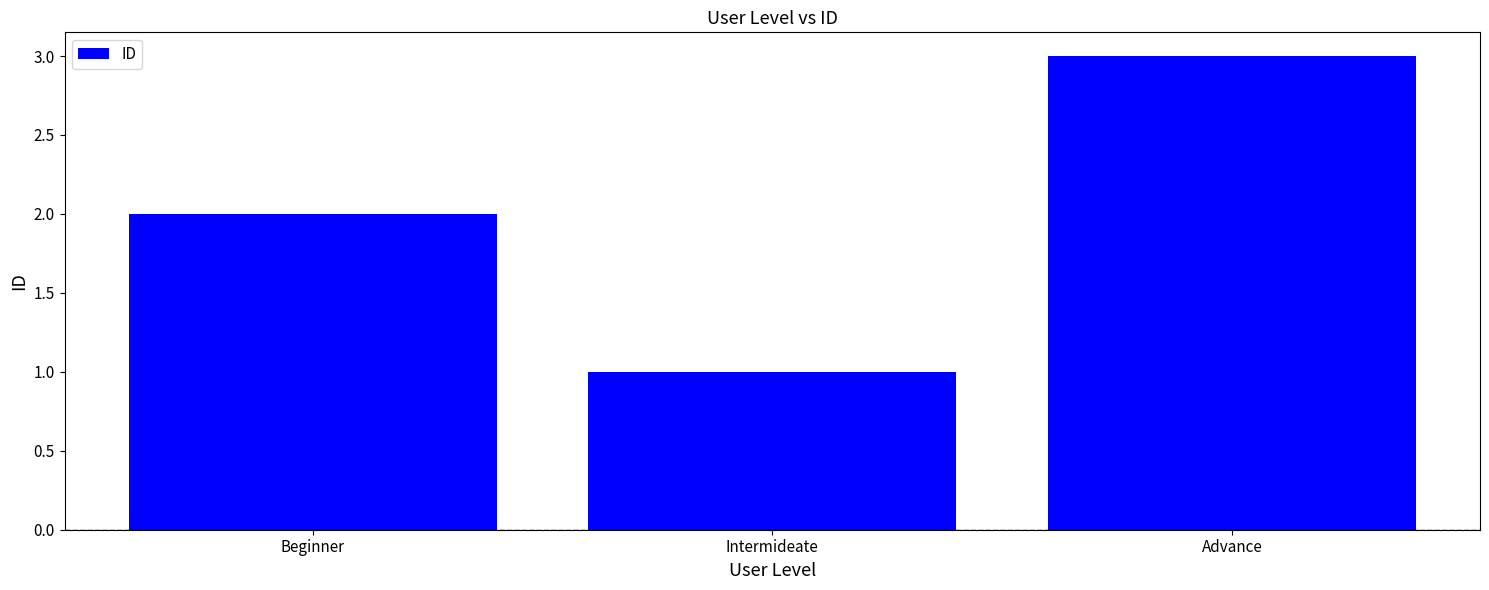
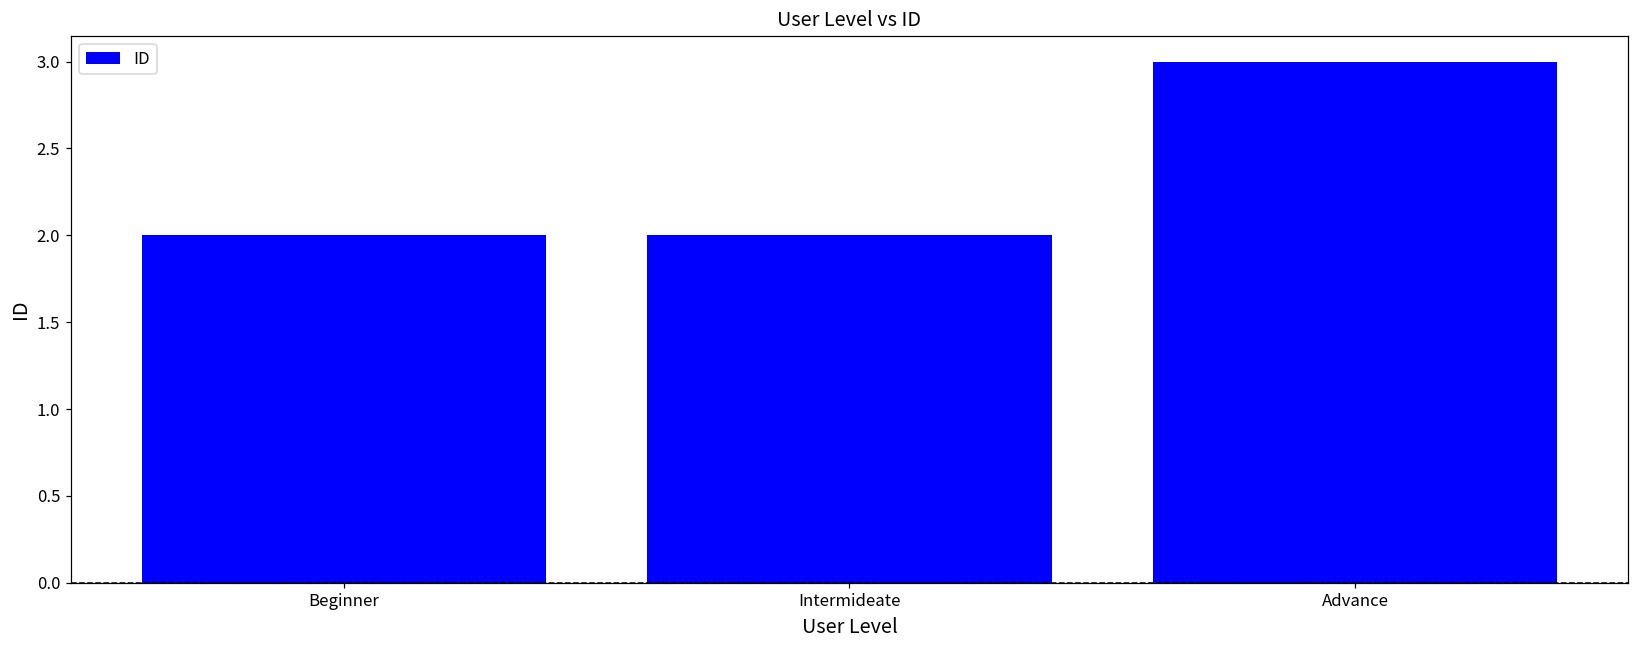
  {
    "Beginner": 2,
-   "Intermideate": 1,
+   "Intermideate": 2,
    "Advance": 3
  }
